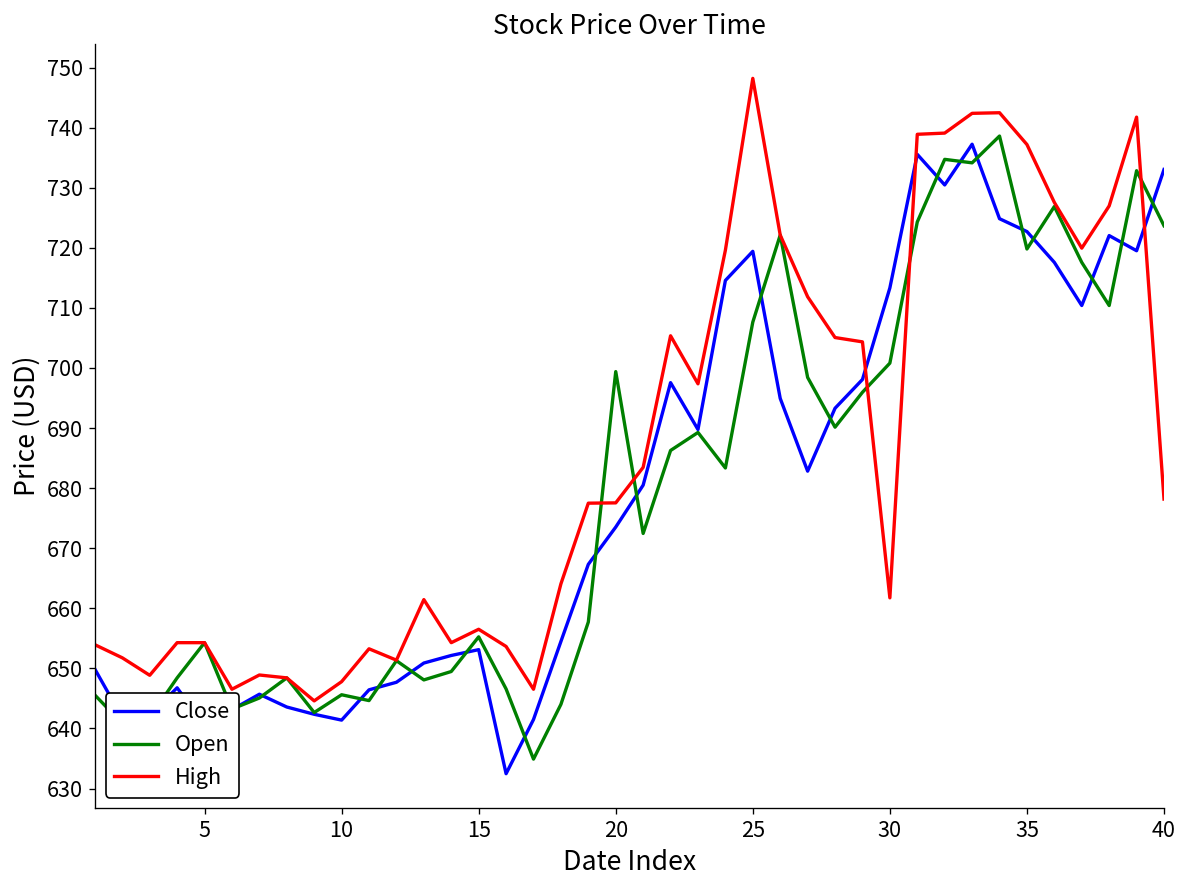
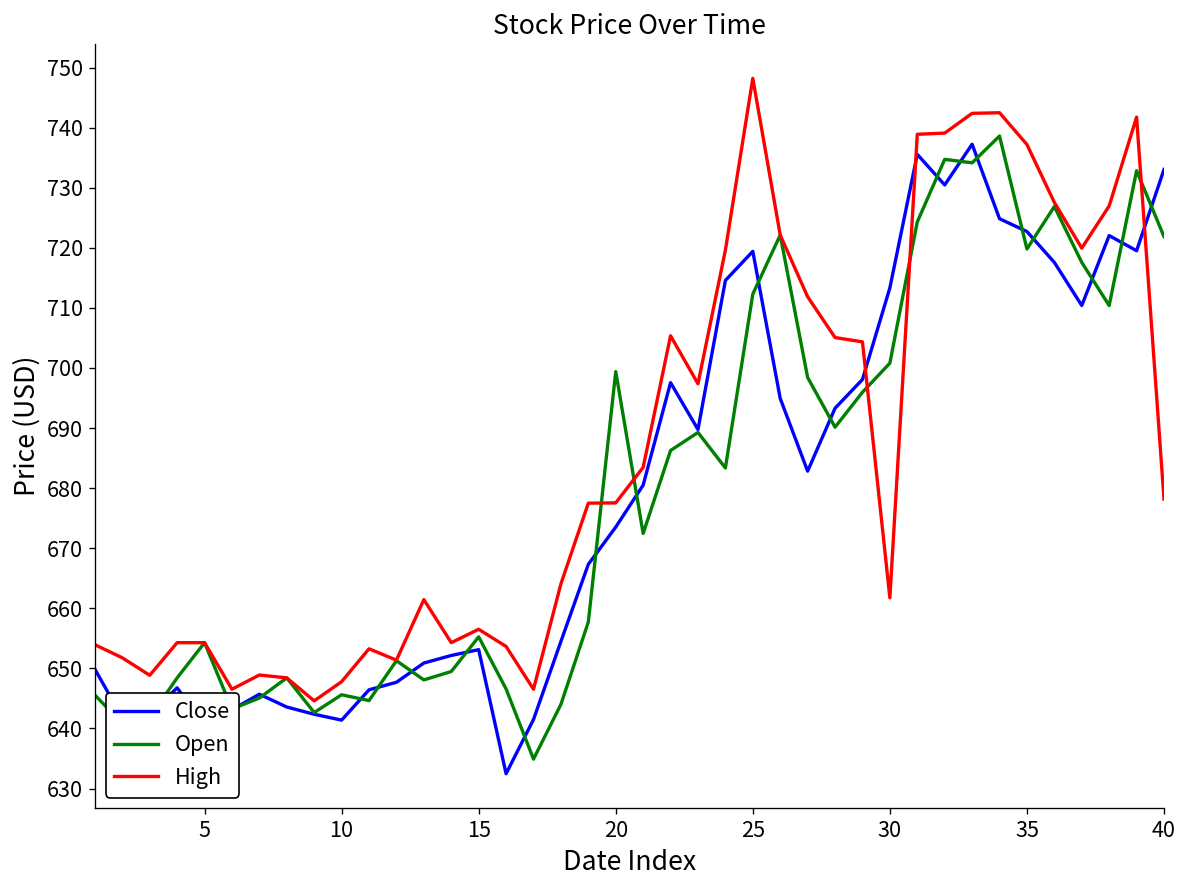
  {
    "Close": {
      "10": 641,
      "15": 653,
      "20": 674,
      "25": 719,
      "30": 713,
      "35": 723,
      "40": 733
    },
    "Open": {
      "10": 646,
      "15": 655,
      "20": 699,
-     "25": 708,
+     "25": 712,
      "30": 701,
      "35": 720,
-     "40": 724
+     "40": 722
    },
    "High": {
      "10": 648,
      "15": 657,
      "20": 678,
      "25": 748,
      "30": 662,
      "35": 737,
      "40": 678
    }
  }
